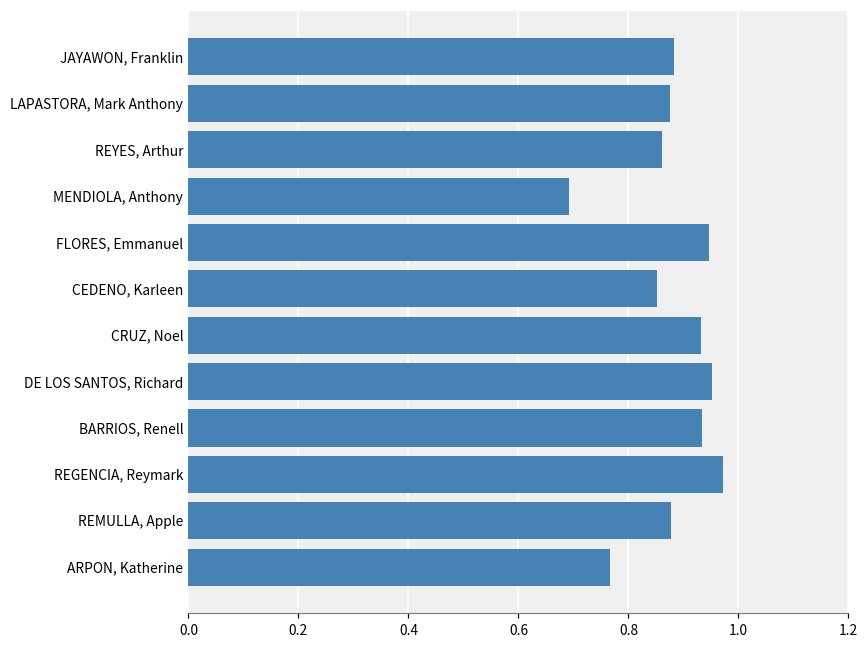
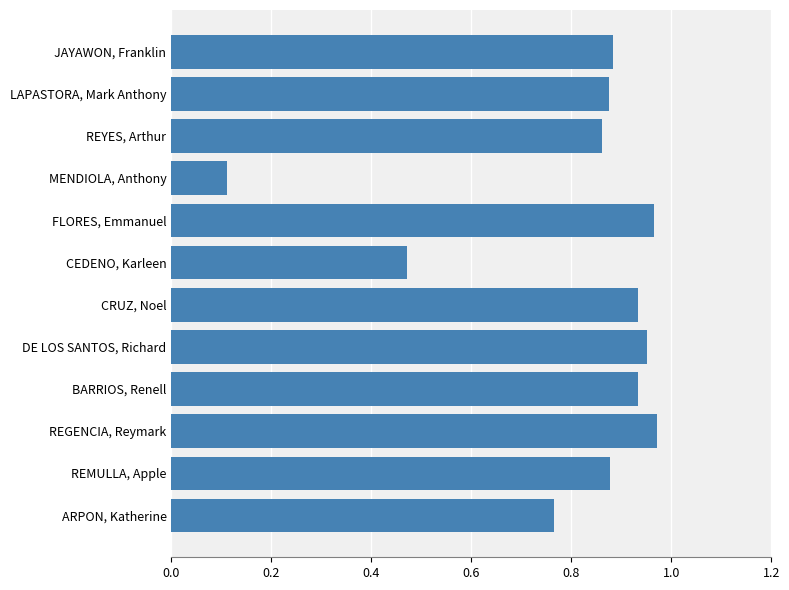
  {
    "JAYAWON, Franklin": 0.88,
    "LAPASTORA, Mark Anthony": 0.88,
    "REYES, Arthur": 0.86,
-   "MENDIOLA, Anthony": 0.69,
-   "FLORES, Emmanuel": 0.95,
-   "CEDENO, Karleen": 0.85,
+   "MENDIOLA, Anthony": 0.11,
+   "FLORES, Emmanuel": 0.96,
+   "CEDENO, Karleen": 0.47,
    "CRUZ, Noel": 0.93,
    "DE LOS SANTOS, Richard": 0.95,
    "BARRIOS, Renell": 0.93,
    "REGENCIA, Reymark": 0.97,
    "REMULLA, Apple": 0.88,
    "ARPON, Katherine": 0.77
  }
